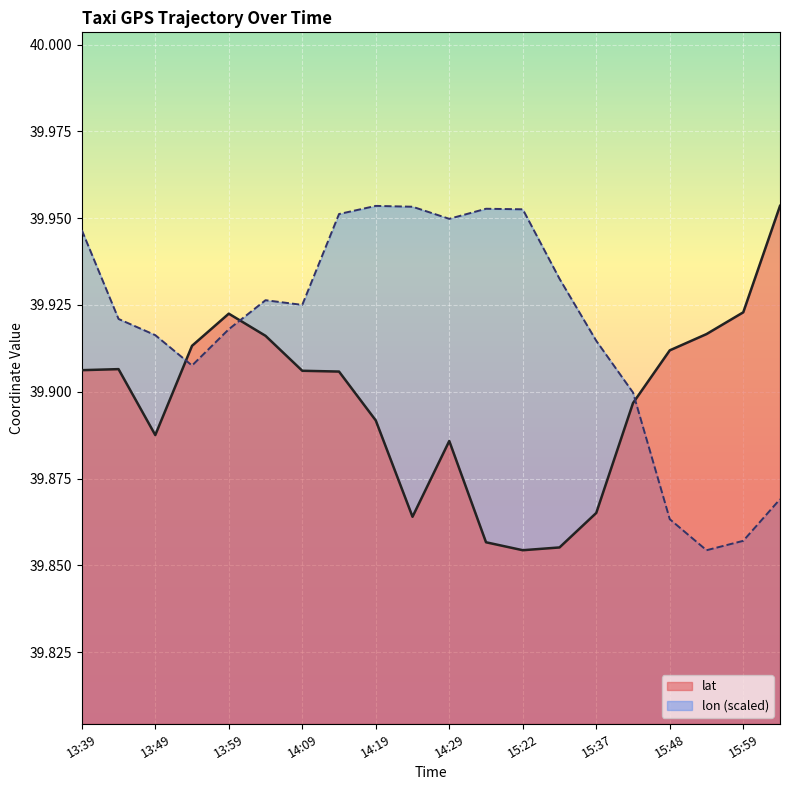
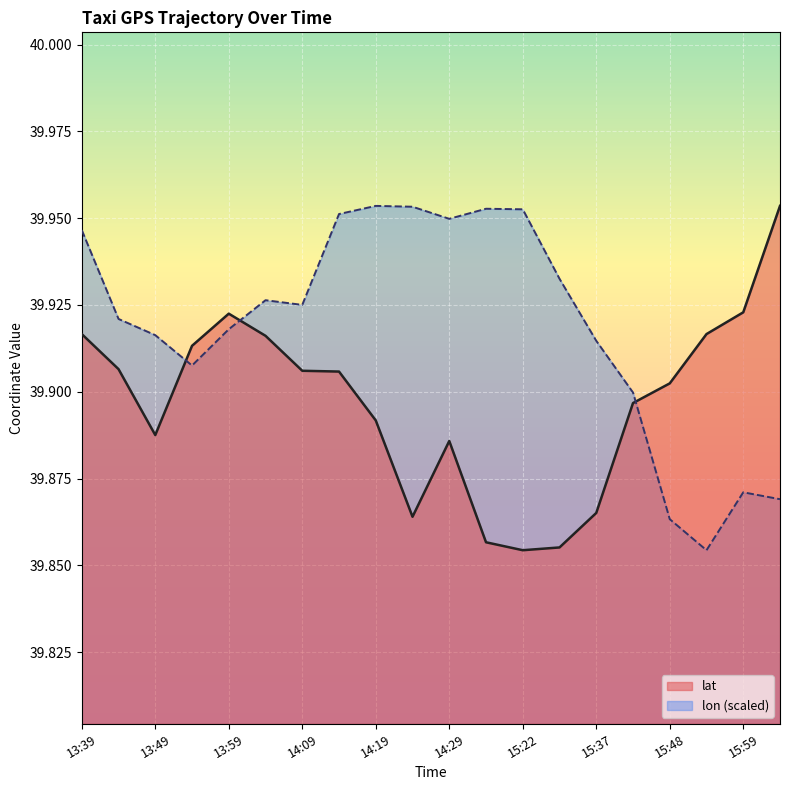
  {
    "lat": {
-     "13:39": 39.906,
+     "13:39": 39.917,
      "13:49": 39.888,
      "13:59": 39.922,
      "14:09": 39.906,
      "14:19": 39.892,
      "14:29": 39.886,
      "15:22": 39.854,
      "15:37": 39.865,
-     "15:48": 39.912,
+     "15:48": 39.902,
      "15:59": 39.923
    },
    "lon (scaled)": {
      "13:39": 39.947,
      "13:49": 39.916,
      "13:59": 39.918,
      "14:09": 39.925,
      "14:19": 39.954,
      "14:29": 39.950,
      "15:22": 39.953,
      "15:37": 39.915,
      "15:48": 39.863,
-     "15:59": 39.857
+     "15:59": 39.871
    }
  }
